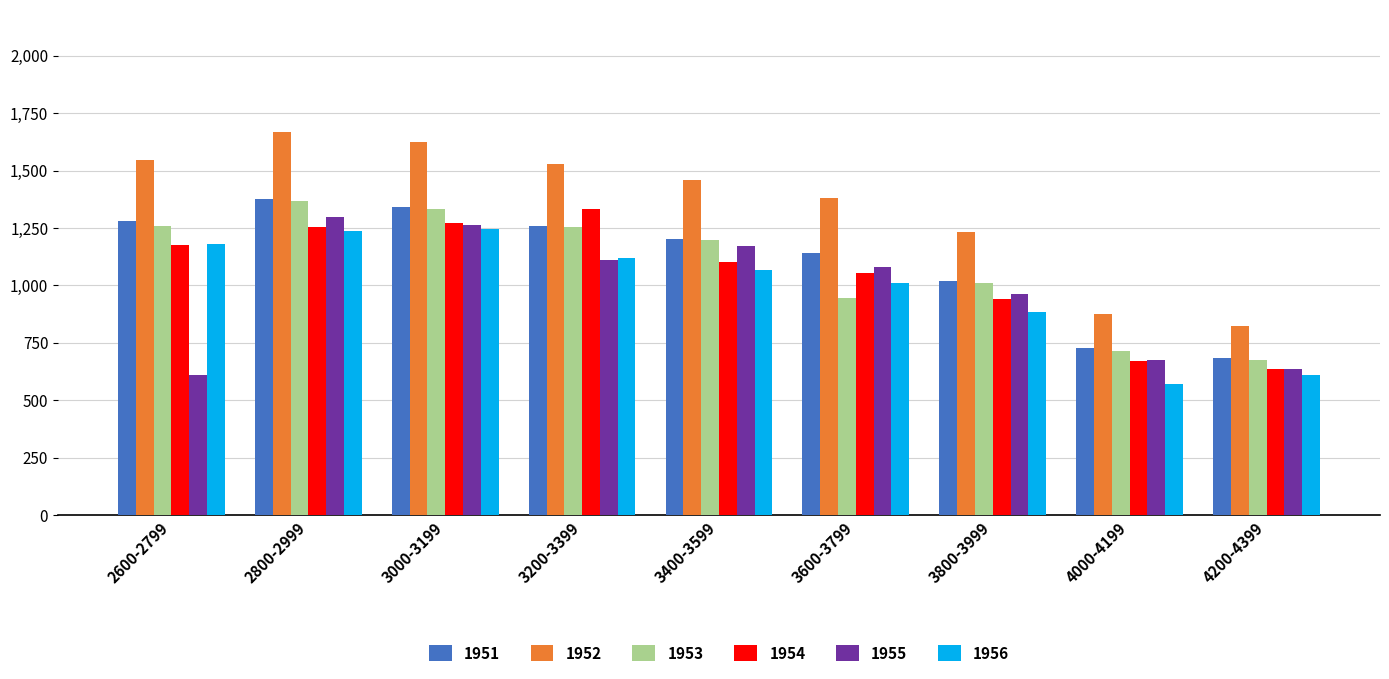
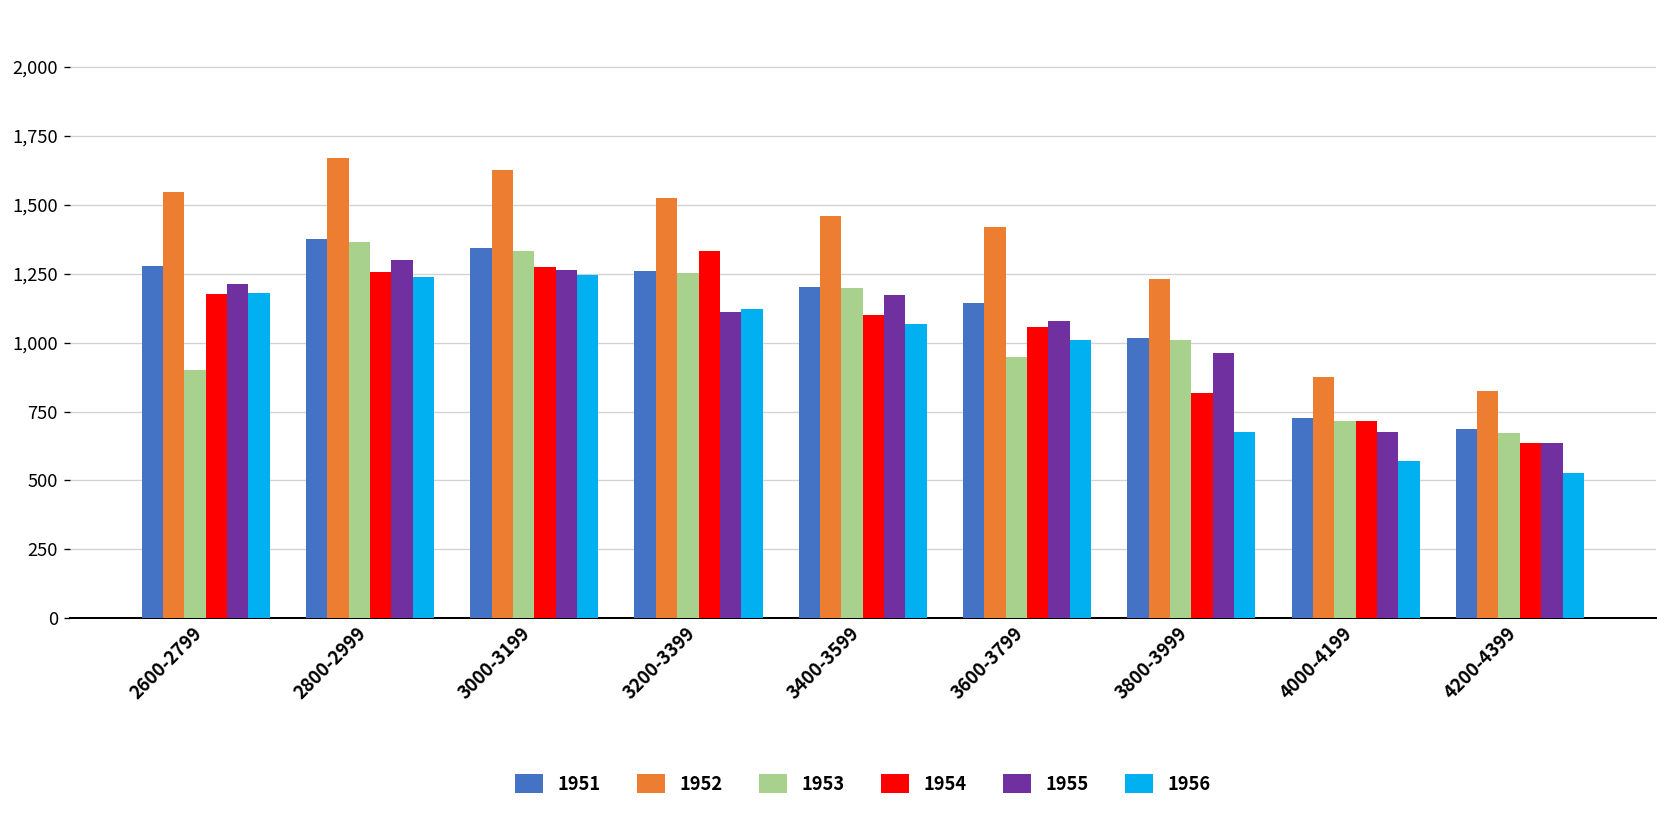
  {
    "1951": {
      "2600-2799": "1,280",
      "2800-2999": "1,380",
      "3000-3199": "1,340",
      "3200-3399": "1,260",
      "3400-3599": "1,200",
      "3600-3799": "1,140",
      "3800-3999": "1,020",
      "4000-4199": "730",
      "4200-4399": "690"
    },
    "1952": {
      "2600-2799": "1,550",
      "2800-2999": "1,670",
      "3000-3199": "1,630",
      "3200-3399": "1,530",
      "3400-3599": "1,460",
-     "3600-3799": "1,380",
+     "3600-3799": "1,420",
      "3800-3999": "1,230",
      "4000-4199": "880",
      "4200-4399": "820"
    },
    "1953": {
-     "2600-2799": "1,260",
+     "2600-2799": "900",
      "2800-2999": "1,370",
      "3000-3199": "1,330",
      "3200-3399": "1,250",
      "3400-3599": "1,200",
      "3600-3799": "950",
      "3800-3999": "1,010",
      "4000-4199": "720",
      "4200-4399": "670"
    },
    "1954": {
      "2600-2799": "1,180",
      "2800-2999": "1,260",
      "3000-3199": "1,270",
      "3200-3399": "1,330",
      "3400-3599": "1,100",
      "3600-3799": "1,060",
-     "3800-3999": "940",
-     "4000-4199": "670",
+     "3800-3999": "820",
+     "4000-4199": "720",
      "4200-4399": "630"
    },
    "1955": {
-     "2600-2799": "610",
+     "2600-2799": "1,210",
      "2800-2999": "1,300",
      "3000-3199": "1,260",
      "3200-3399": "1,110",
      "3400-3599": "1,170",
      "3600-3799": "1,080",
      "3800-3999": "960",
      "4000-4199": "680",
      "4200-4399": "630"
    },
    "1956": {
      "2600-2799": "1,180",
      "2800-2999": "1,240",
      "3000-3199": "1,250",
      "3200-3399": "1,120",
      "3400-3599": "1,070",
      "3600-3799": "1,010",
-     "3800-3999": "880",
+     "3800-3999": "680",
      "4000-4199": "570",
-     "4200-4399": "610"
+     "4200-4399": "530"
    }
  }
